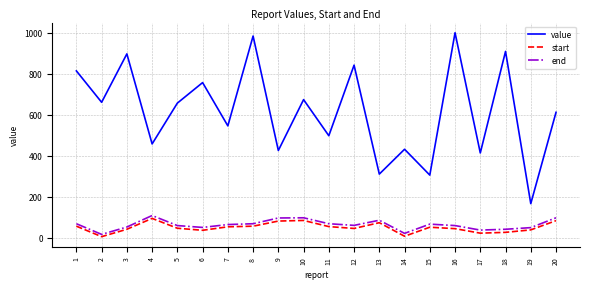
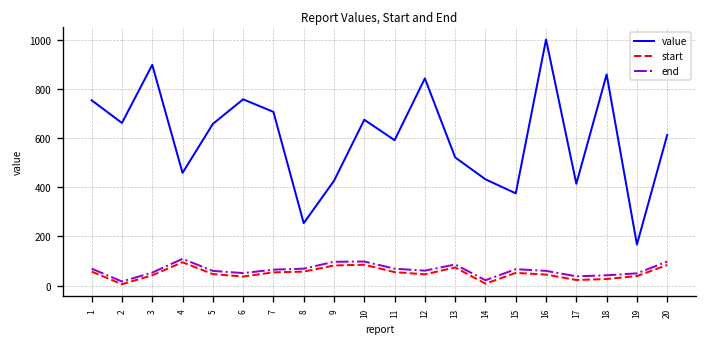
  {
    "value": {
-     "1": 810,
+     "1": 750,
      "2": 660,
      "3": 900,
      "4": 460,
      "5": 660,
      "6": 760,
-     "7": 550,
-     "8": 980,
+     "7": 710,
+     "8": 250,
      "9": 430,
      "10": 670,
-     "11": 500,
+     "11": 590,
      "12": 840,
-     "13": 310,
+     "13": 520,
      "14": 430,
-     "15": 310,
+     "15": 380,
      "16": 1000,
      "17": 410,
-     "18": 910,
+     "18": 860,
      "19": 170,
      "20": 610
    },
    "start": {
      "4": 100,
      "5": 50,
      "6": 40,
      "9": 80,
      "10": 90,
      "11": 60,
      "12": 50,
      "14": 10,
      "15": 50,
      "16": 50,
      "17": 20,
      "18": 30,
      "20": 80
    },
    "end": {
      "4": 110,
      "5": 60,
      "6": 50,
      "9": 100,
      "10": 100,
      "11": 70,
      "12": 60,
      "14": 20,
      "15": 70,
      "16": 60,
      "17": 40,
      "18": 40,
      "20": 100
    }
  }
